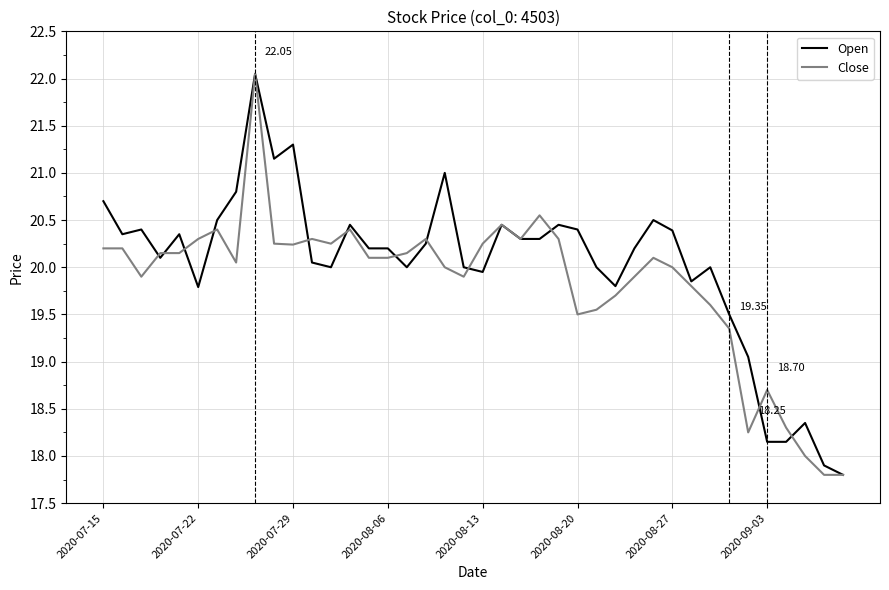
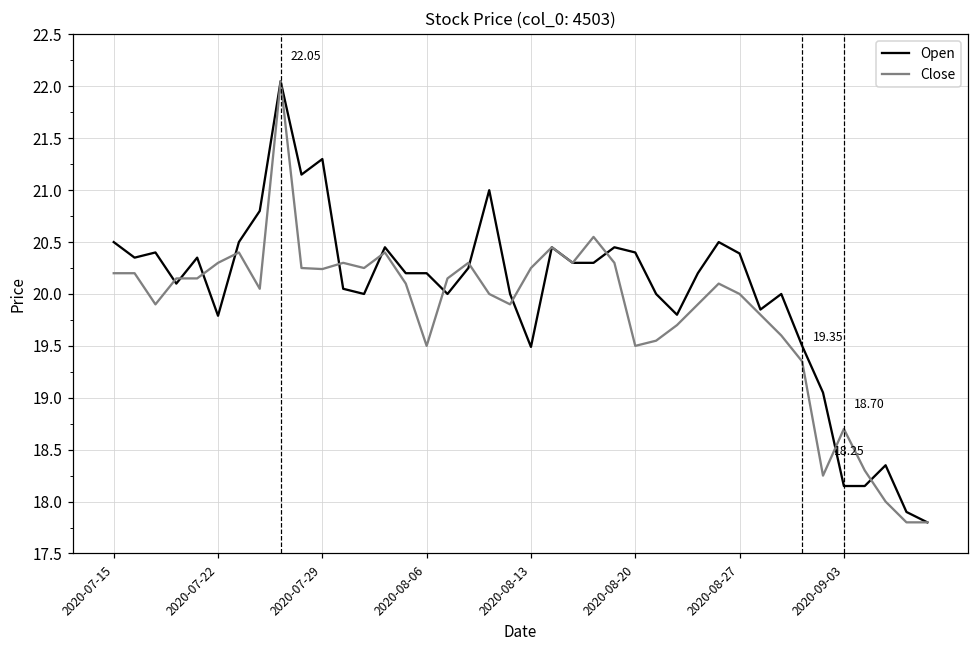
  {
    "Open": {
-     "2020-07-15": 20.7,
+     "2020-07-15": 20.5,
      "2020-07-22": 19.8,
      "2020-07-29": 21.3,
      "2020-08-06": 20.2,
-     "2020-08-13": 20.0,
+     "2020-08-13": 19.5,
      "2020-08-20": 20.4,
      "2020-08-27": 20.4,
      "2020-09-03": 18.2
    },
    "Close": {
      "2020-07-15": 20.2,
      "2020-07-22": 20.3,
      "2020-07-29": 20.2,
-     "2020-08-06": 20.1,
+     "2020-08-06": 19.5,
      "2020-08-13": 20.3,
      "2020-08-20": 19.5,
      "2020-08-27": 20.0
    }
  }
